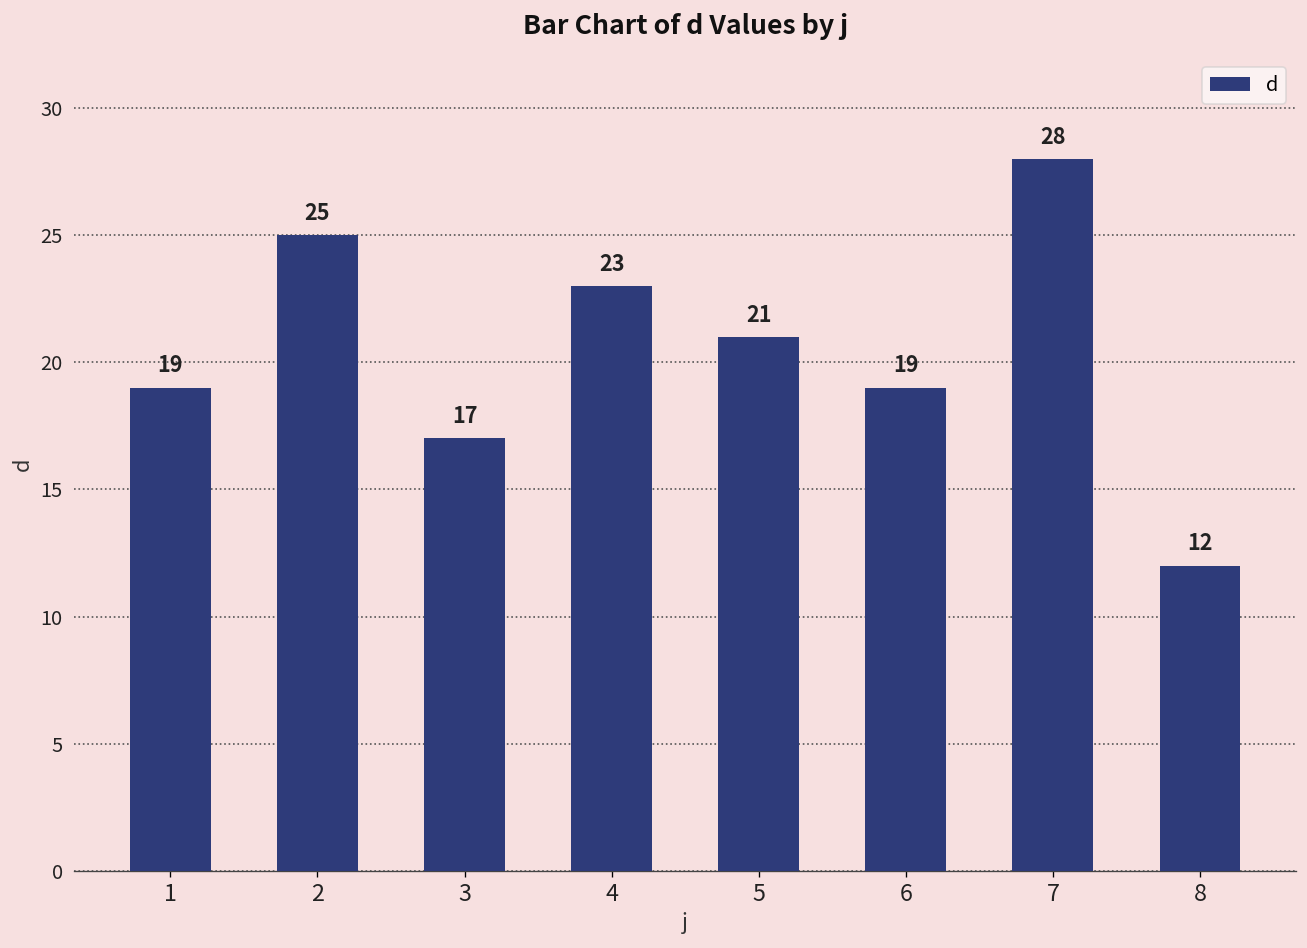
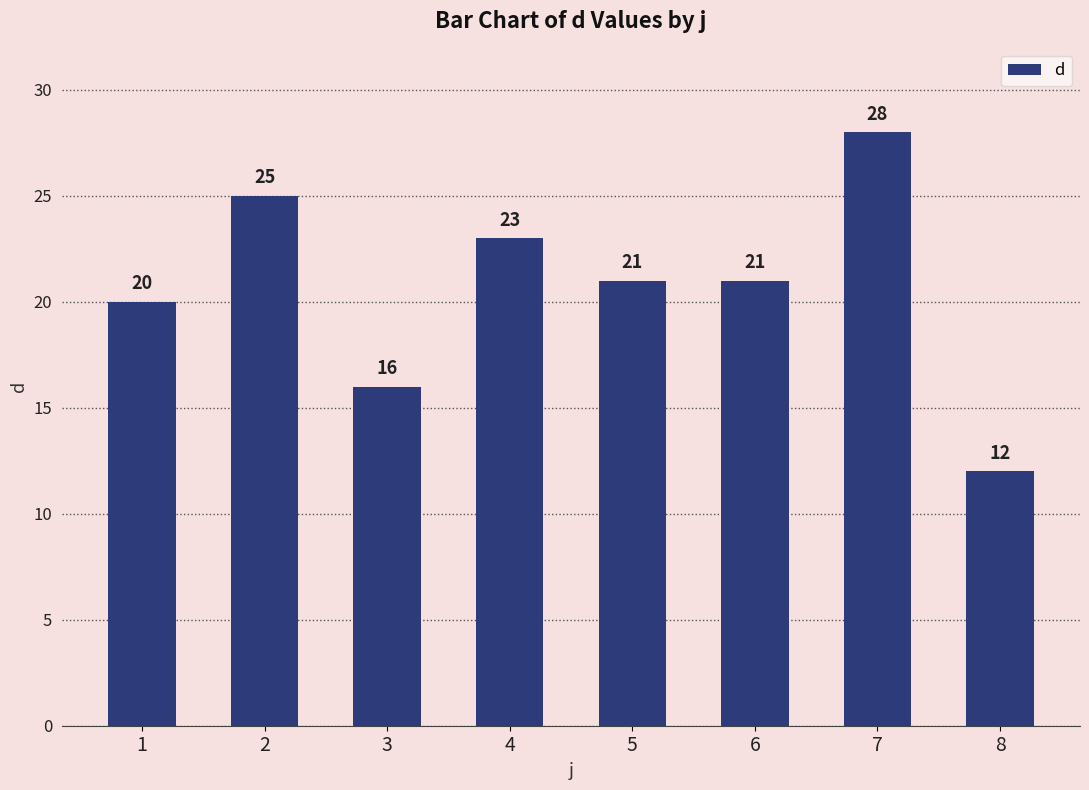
  {
-   "1": 19,
+   "1": 20,
    "2": 25,
-   "3": 17,
+   "3": 16,
    "4": 23,
    "5": 21,
-   "6": 19,
+   "6": 21,
    "7": 28,
    "8": 12
  }
